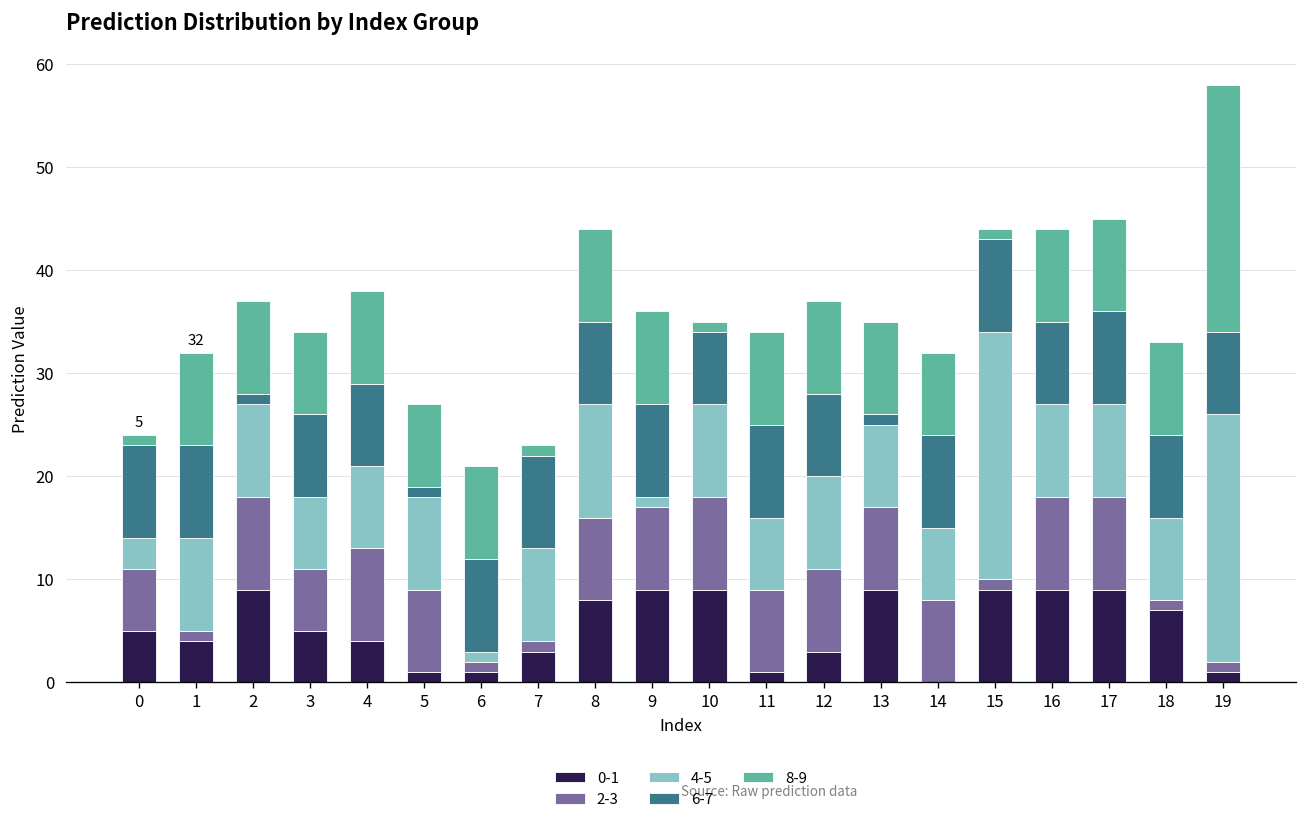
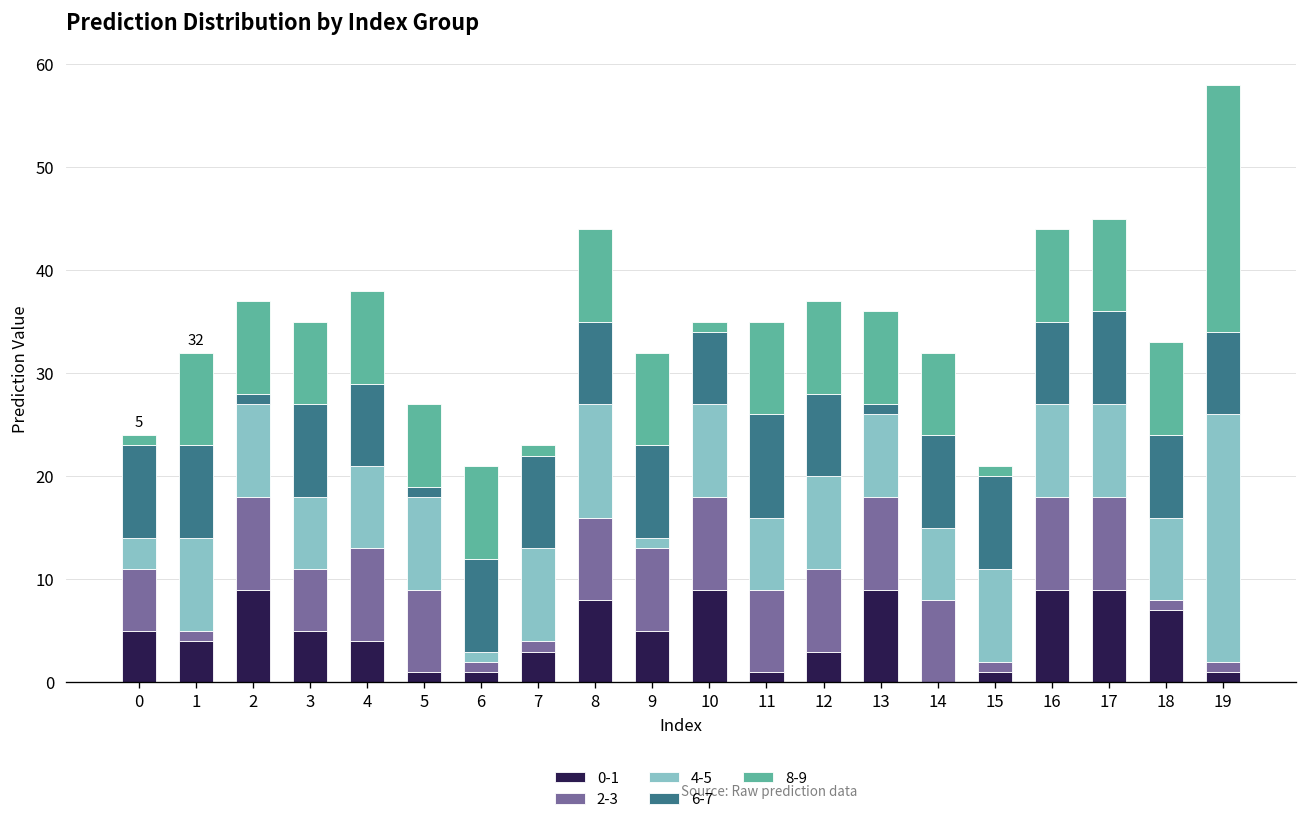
  {
    "0-1": {
      "0": 5,
      "1": 4,
      "2": 9,
      "3": 5,
      "4": 4,
      "5": 1,
      "6": 1,
      "7": 3,
      "8": 8,
-     "9": 9,
+     "9": 5,
      "10": 9,
      "11": 1,
      "12": 3,
      "13": 9,
      "14": 0,
-     "15": 9,
+     "15": 1,
      "16": 9,
      "17": 9,
      "18": 7,
      "19": 1
    },
    "2-3": {
-     "13": 8
+     "13": 9
    },
    "4-5": {
      "0": 3,
      "1": 9,
      "2": 9,
      "3": 7,
      "4": 8,
      "5": 9,
      "6": 1,
      "7": 9,
      "8": 11,
      "9": 1,
      "10": 9,
      "11": 7,
      "12": 9,
      "13": 8,
      "14": 7,
-     "15": 24,
+     "15": 9,
      "16": 9,
      "17": 9,
      "18": 8,
      "19": 24
    },
    "6-7": {
      "0": 9,
      "1": 9,
      "2": 1,
-     "3": 8,
+     "3": 9,
      "4": 8,
      "5": 1,
      "6": 9,
      "7": 9,
      "8": 8,
      "9": 9,
      "10": 7,
-     "11": 9,
+     "11": 10,
      "12": 8,
      "13": 1,
      "14": 9,
      "15": 9,
      "16": 8,
      "17": 9,
      "18": 8,
      "19": 8
    },
    "8-9": {
      "2": 9,
      "3": 8,
      "4": 9,
      "5": 8,
      "6": 9,
      "7": 1,
      "8": 9,
      "9": 9,
      "10": 1,
      "11": 9,
      "12": 9,
      "13": 9,
      "14": 8,
      "15": 1,
      "16": 9,
      "17": 9,
      "18": 9,
      "19": 24
    }
  }
